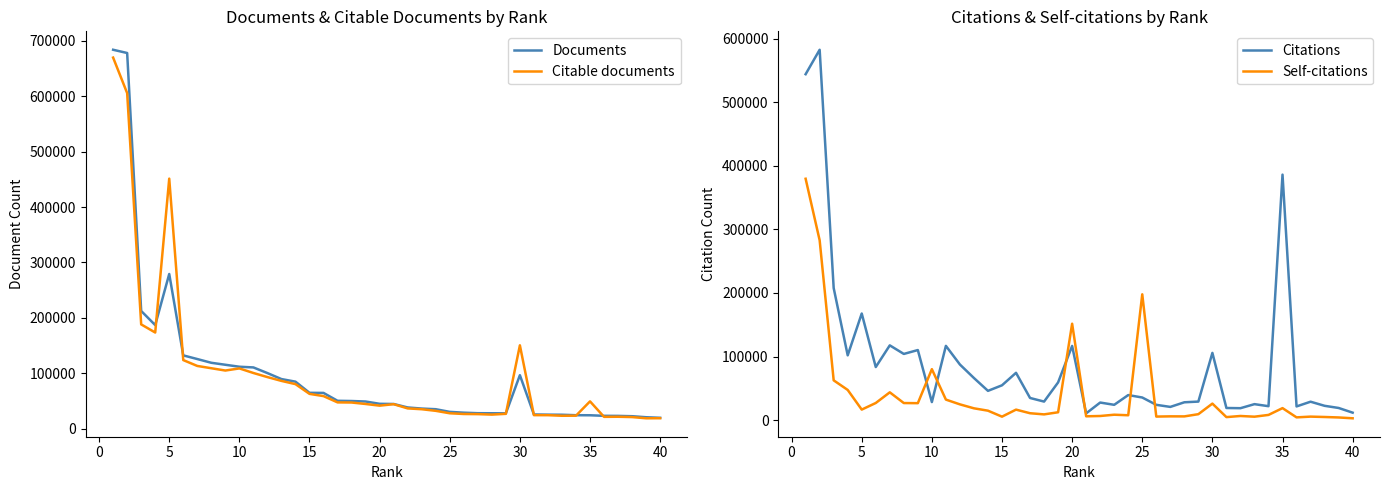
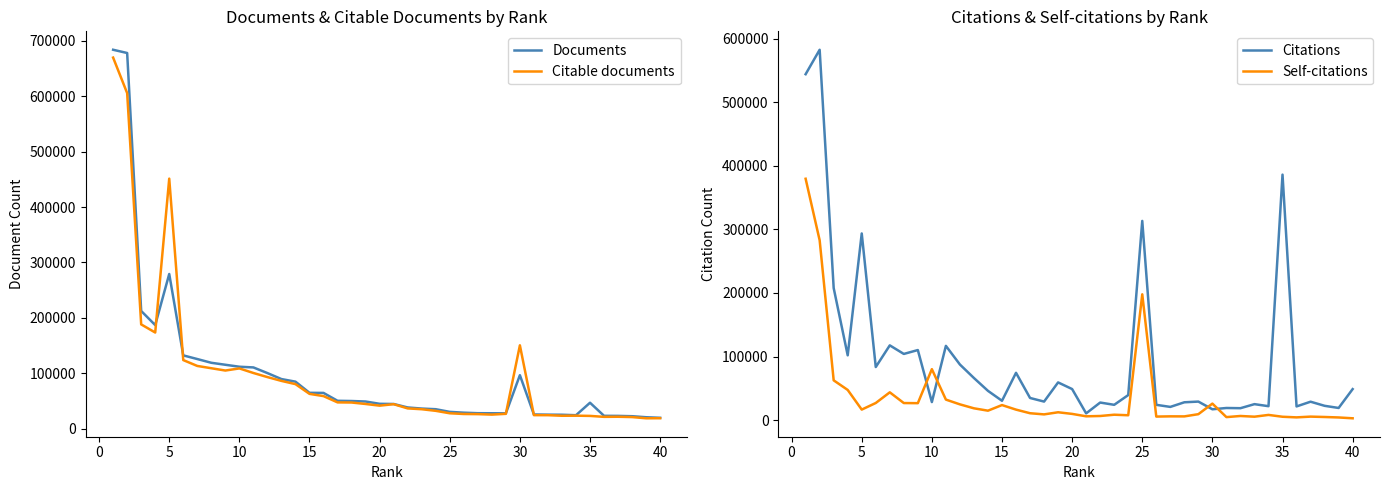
  {
    "Documents & Citable Documents by Rank": {
      "Documents": {
        "5": 280000,
        "30": 100000,
-       "35": 20000
+       "35": 50000
      },
      "Citable documents": {
        "5": 450000,
        "30": 150000,
-       "35": 50000
+       "35": 20000
      }
    },
    "Citations & Self-citations by Rank": {
      "Citations": {
-       "5": 170000,
+       "5": 290000,
        "10": 30000,
-       "15": 50000,
-       "20": 120000,
-       "25": 40000,
-       "30": 110000,
+       "15": 30000,
+       "20": 50000,
+       "25": 310000,
+       "30": 20000,
        "35": 390000,
-       "40": 10000
+       "40": 50000
      },
      "Self-citations": {
        "5": 20000,
        "10": 80000,
-       "15": 10000,
-       "20": 150000,
+       "15": 20000,
+       "20": 10000,
        "25": 200000,
        "30": 30000,
-       "35": 20000,
+       "35": 10000,
        "40": 0
      }
    }
  }
